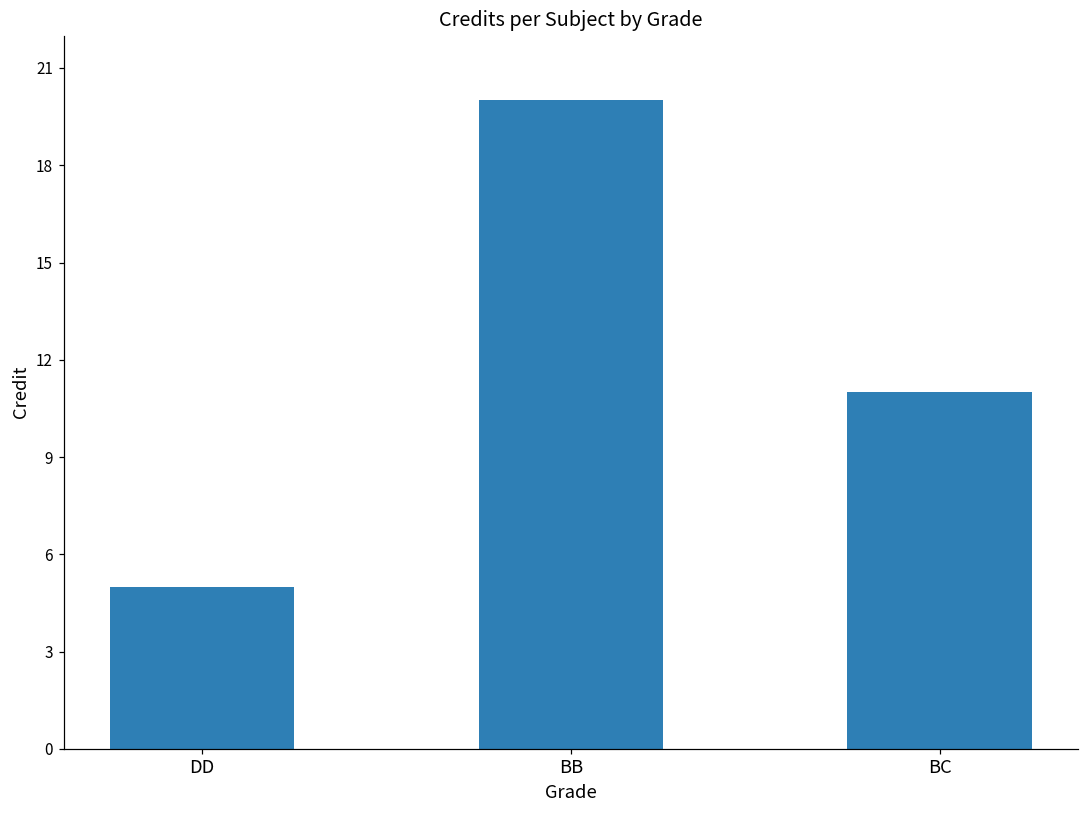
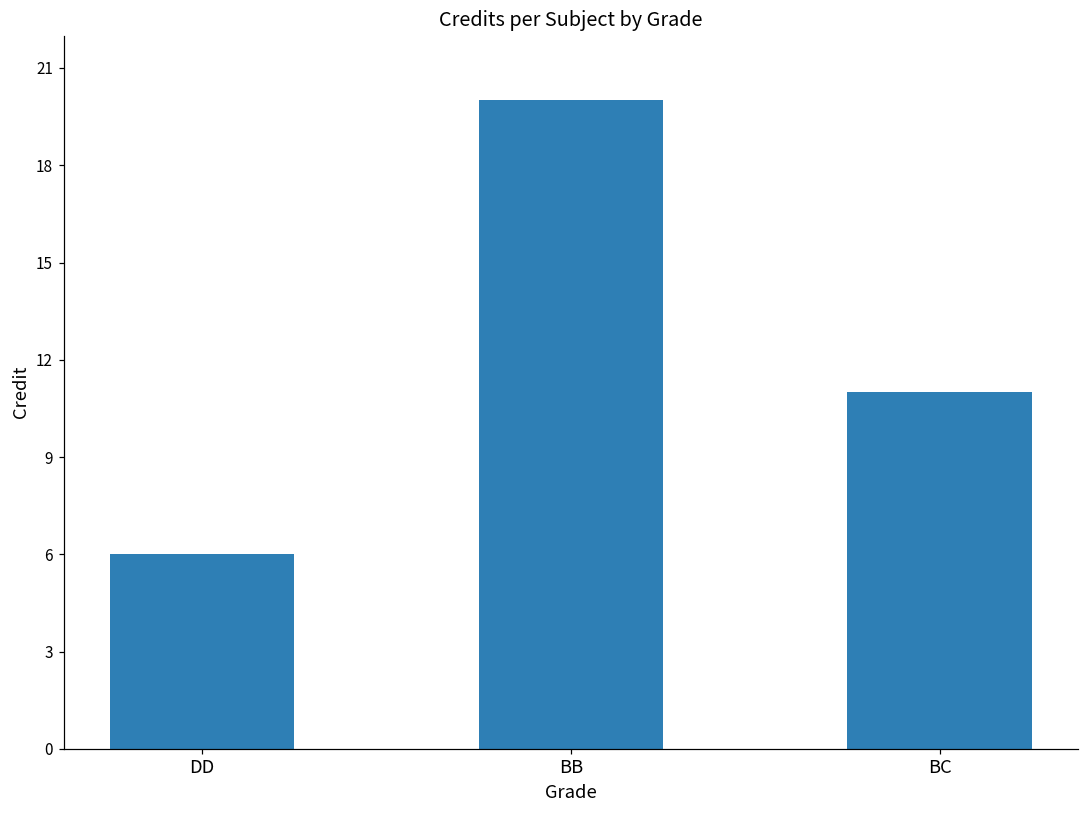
  {
-   "DD": 5,
+   "DD": 6,
    "BB": 20,
    "BC": 11
  }
